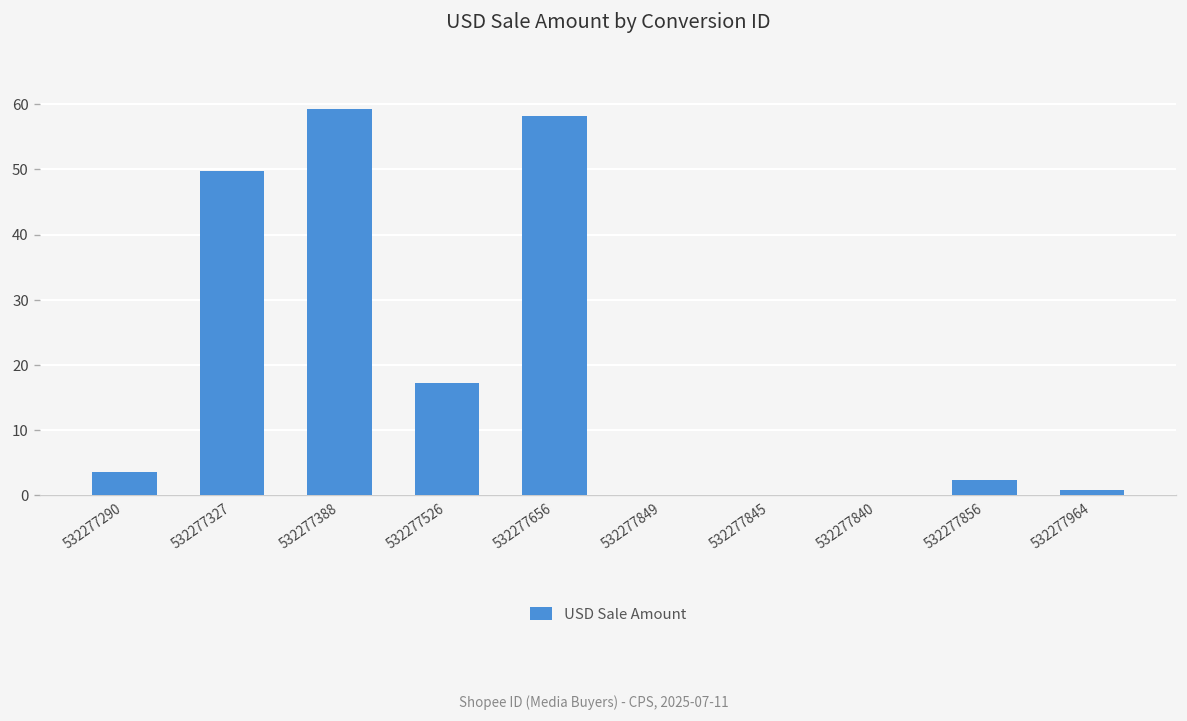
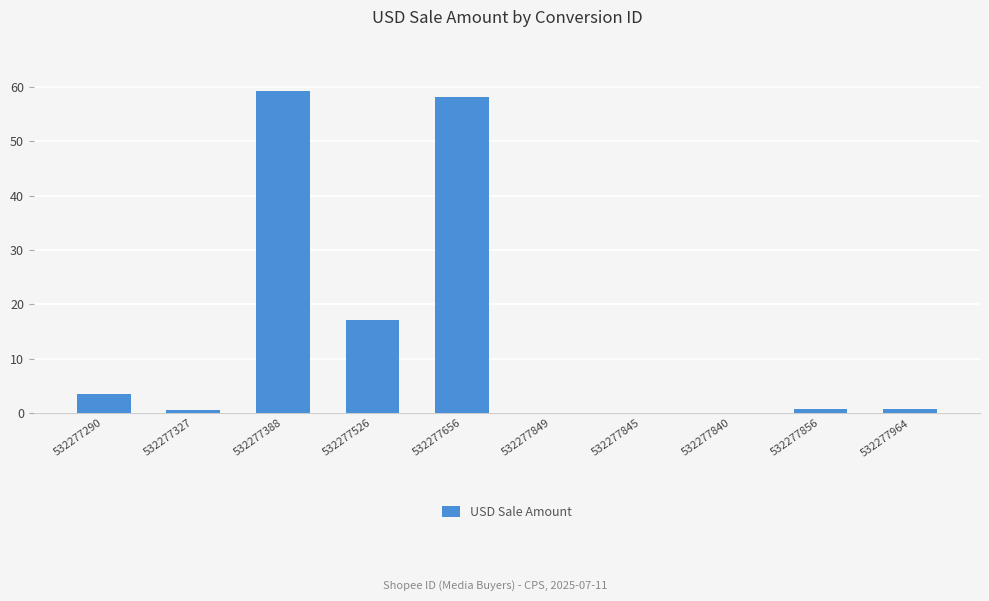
  {
    "532277290": 4,
-   "532277327": 50,
+   "532277327": 0,
    "532277388": 59,
    "532277526": 17,
    "532277656": 58,
-   "532277856": 2,
+   "532277856": 1,
    "532277964": 1
  }
